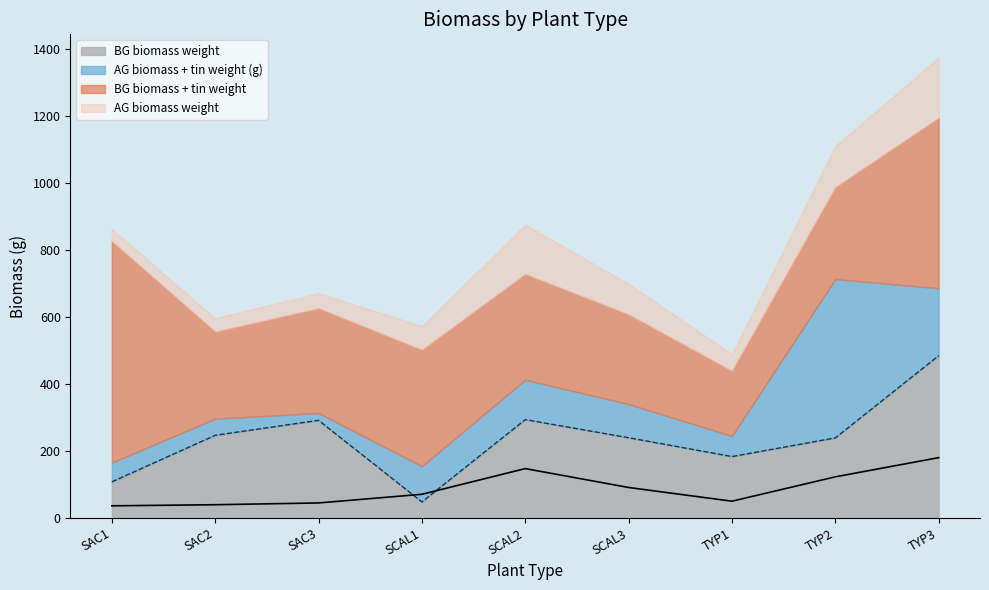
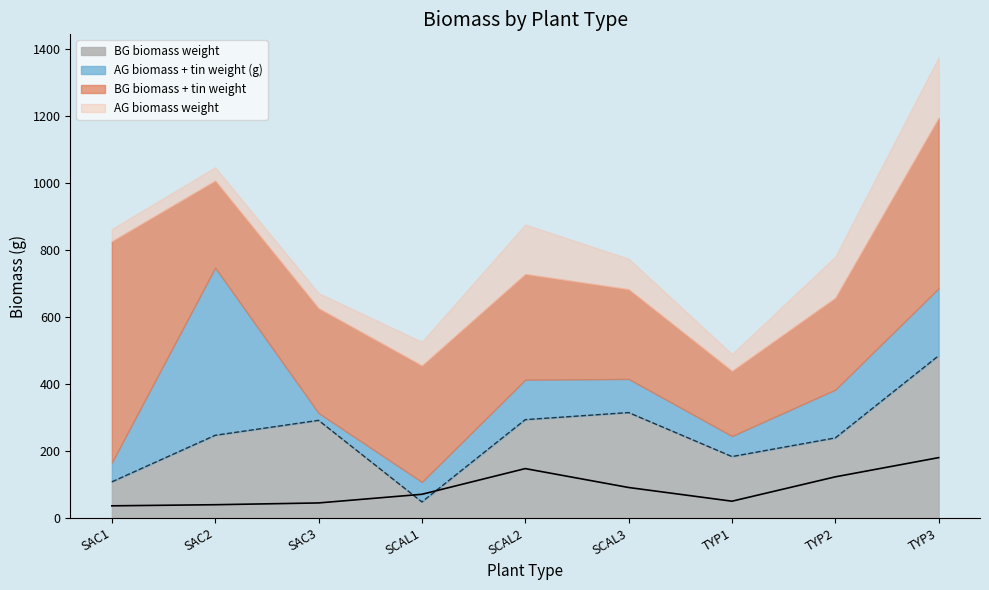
  {
    "BG biomass weight": {
      "SAC1": 110,
      "SAC2": 250,
      "SAC3": 290,
      "SCAL1": 50,
      "SCAL2": 290,
-     "SCAL3": 240,
+     "SCAL3": 310,
      "TYP1": 180,
      "TYP2": 240,
      "TYP3": 480
    },
    "AG biomass + tin weight (g)": {
      "SAC1": 60,
-     "SAC2": 50,
+     "SAC2": 500,
      "SAC3": 20,
-     "SCAL1": 110,
+     "SCAL1": 60,
      "SCAL2": 120,
      "SCAL3": 100,
      "TYP1": 60,
-     "TYP2": 470,
+     "TYP2": 140,
      "TYP3": 200
    },
    "BG biomass + tin weight": {
      "SAC1": 660,
      "SAC2": 260,
      "SAC3": 310,
      "SCAL1": 350,
      "SCAL2": 320,
      "SCAL3": 270,
      "TYP1": 190,
      "TYP2": 270,
      "TYP3": 510
    },
    "AG biomass weight": {
      "SAC1": 40,
      "SAC2": 40,
      "SAC3": 50,
      "SCAL1": 70,
      "SCAL2": 150,
      "SCAL3": 90,
      "TYP1": 50,
      "TYP2": 120,
      "TYP3": 180
    }
  }
